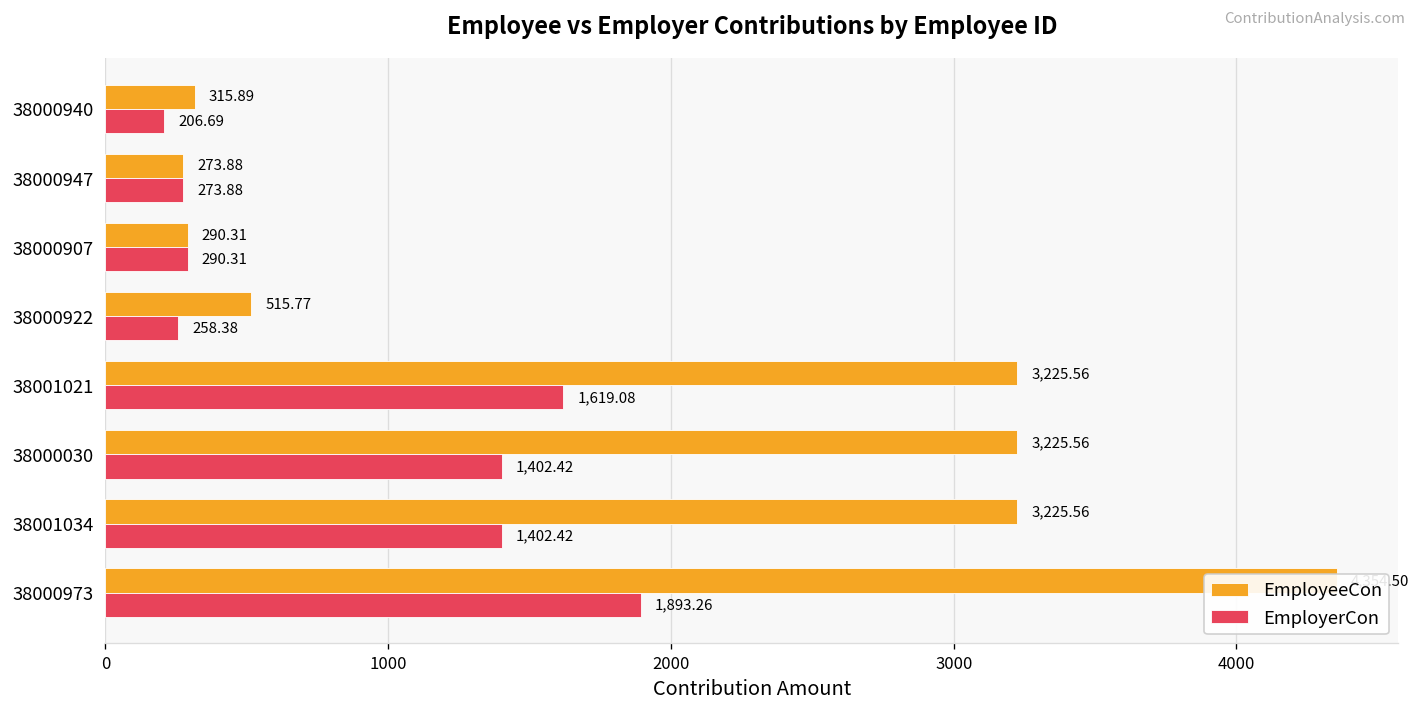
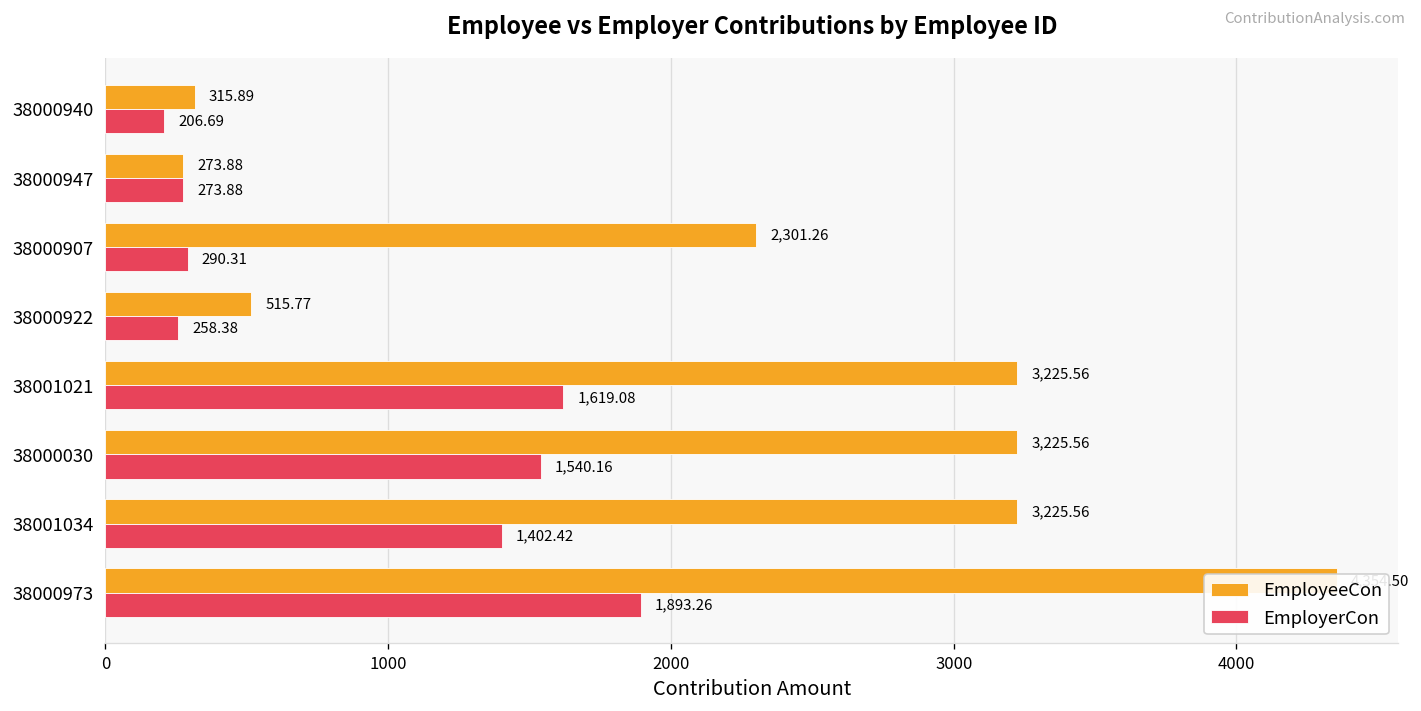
  {
    "EmployeeCon": {
      "38000940": "315.89",
      "38000947": "273.88",
-     "38000907": "290.31",
+     "38000907": "2,301.26",
      "38000922": "515.77",
      "38001021": "3,225.56",
      "38000030": "3,225.56",
      "38001034": "3,225.56"
    },
    "EmployerCon": {
      "38000940": "206.69",
      "38000947": "273.88",
      "38000907": "290.31",
      "38000922": "258.38",
      "38001021": "1,619.08",
-     "38000030": "1,402.42",
+     "38000030": "1,540.16",
      "38001034": "1,402.42",
      "38000973": "1,893.26"
    }
  }
